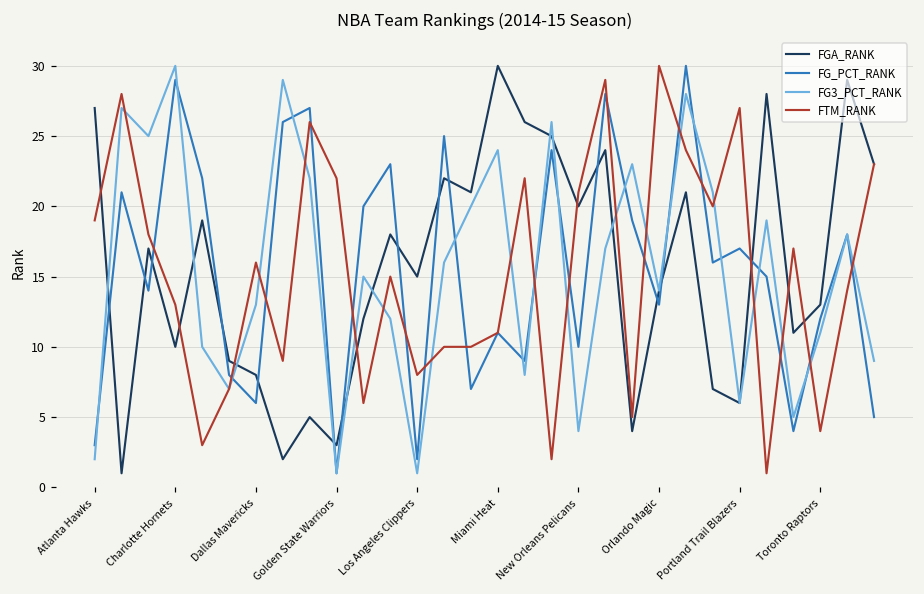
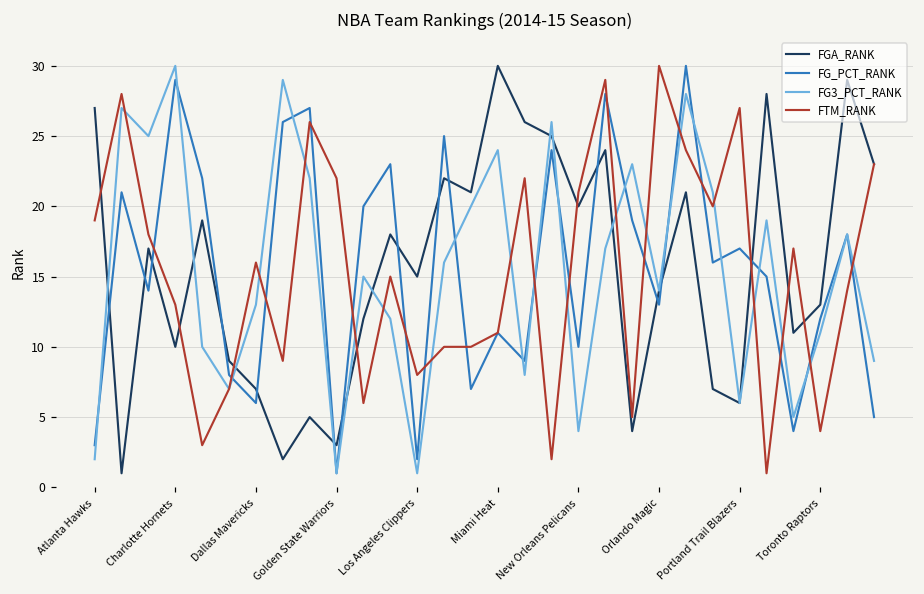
  {
    "FGA_RANK": {
      "Atlanta Hawks": 27,
      "Charlotte Hornets": 10,
-     "Dallas Mavericks": 8,
+     "Dallas Mavericks": 7,
      "Golden State Warriors": 3,
      "Los Angeles Clippers": 15,
      "Miami Heat": 30,
      "New Orleans Pelicans": 20,
      "Toronto Raptors": 13
    },
    "FG_PCT_RANK": {
      "Atlanta Hawks": 3,
      "Charlotte Hornets": 29,
      "Dallas Mavericks": 6,
      "Los Angeles Clippers": 2,
      "New Orleans Pelicans": 10,
      "Orlando Magic": 13,
      "Portland Trail Blazers": 17,
      "Toronto Raptors": 12
    },
    "FG3_PCT_RANK": {
      "Atlanta Hawks": 2,
      "Charlotte Hornets": 30,
      "Dallas Mavericks": 13,
      "Los Angeles Clippers": 1,
      "Miami Heat": 24,
      "New Orleans Pelicans": 4,
      "Toronto Raptors": 11
    },
    "FTM_RANK": {
      "Atlanta Hawks": 19,
      "Charlotte Hornets": 13,
      "Dallas Mavericks": 16,
      "Golden State Warriors": 22,
      "Los Angeles Clippers": 8,
      "New Orleans Pelicans": 21,
      "Orlando Magic": 30,
      "Portland Trail Blazers": 27,
      "Toronto Raptors": 4
    }
  }
